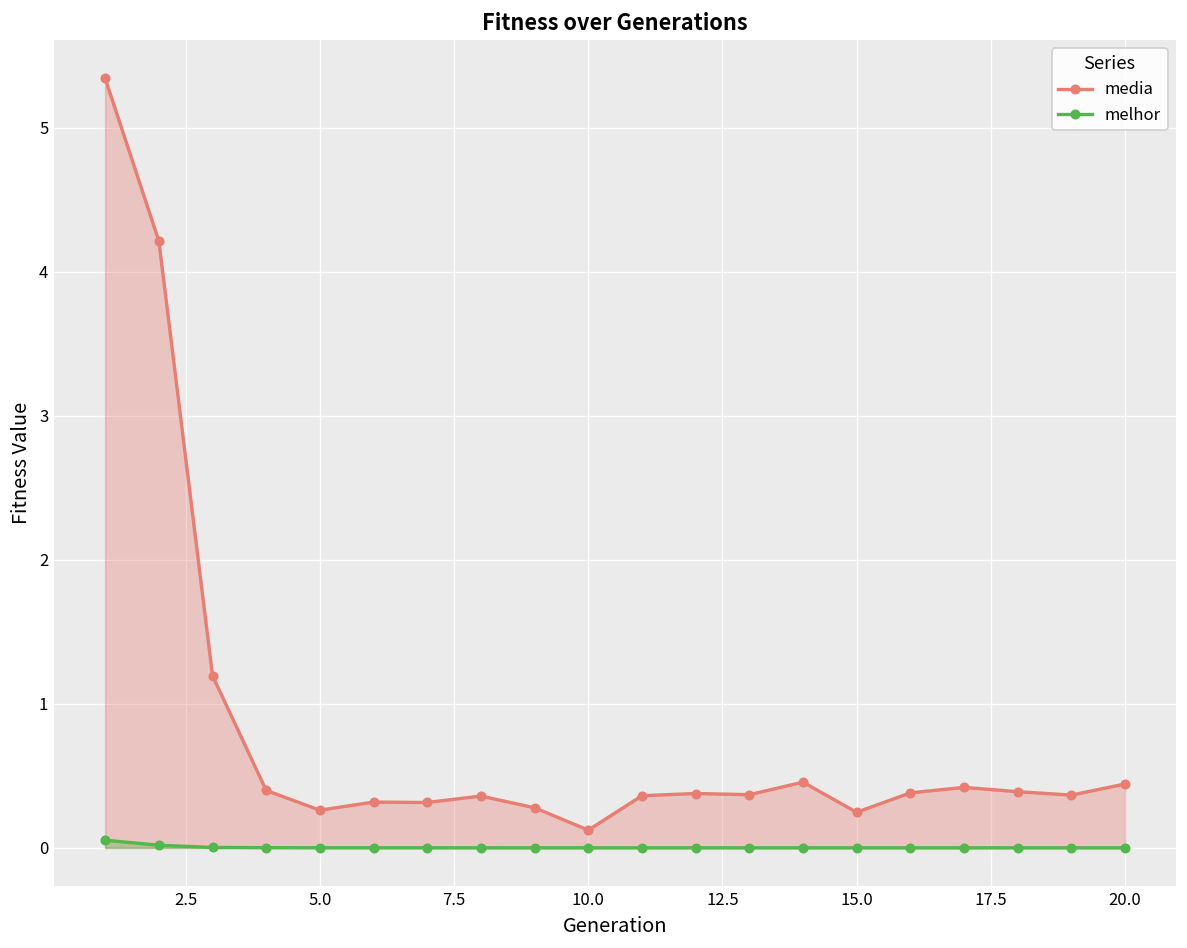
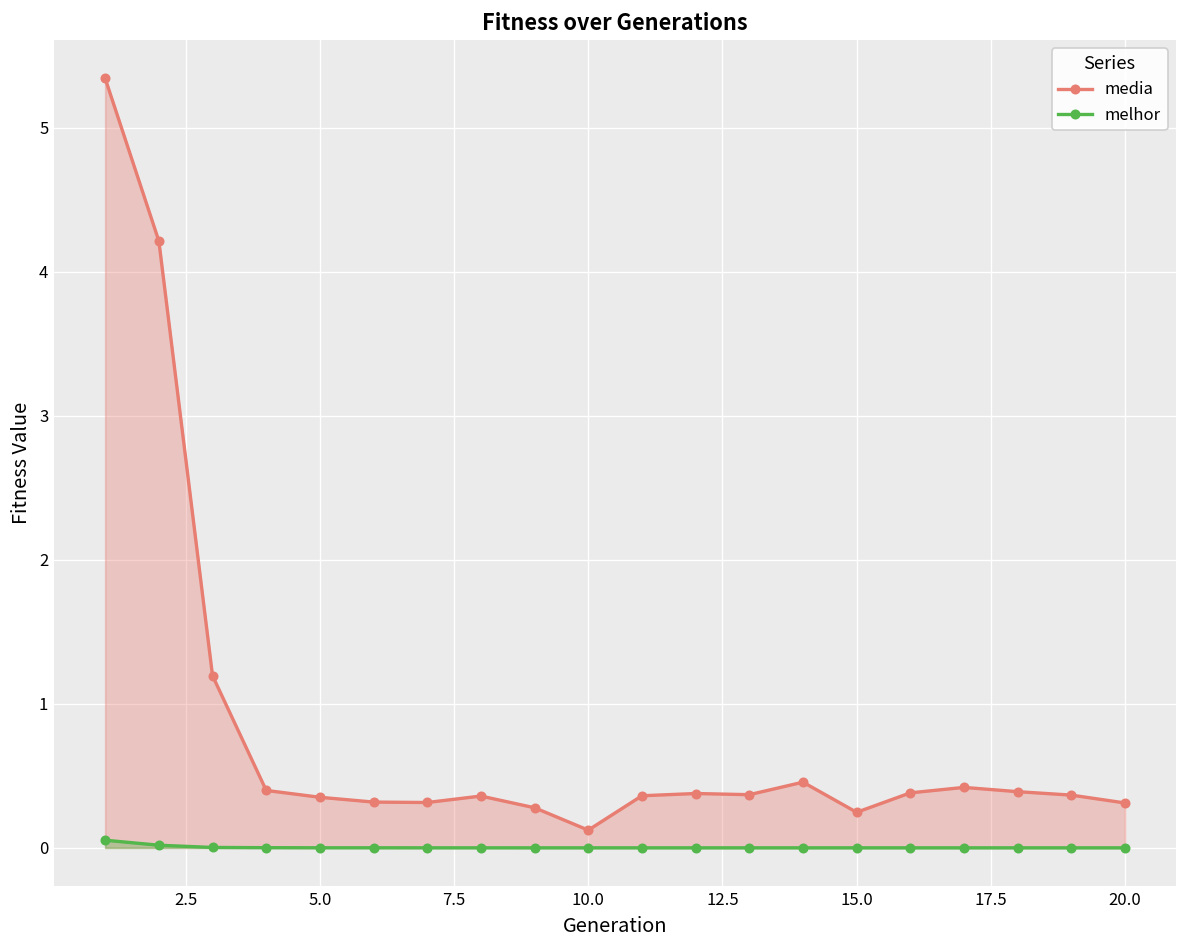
  {
    "media": {
-     "5.0": 0.26,
+     "5.0": 0.35,
      "10.0": 0.12,
      "15.0": 0.25,
-     "20.0": 0.44
+     "20.0": 0.31
    },
    "melhor": {
      "5.0": 0.00,
      "10.0": 0.00,
      "15.0": 0.00,
      "20.0": 0.00
    }
  }
